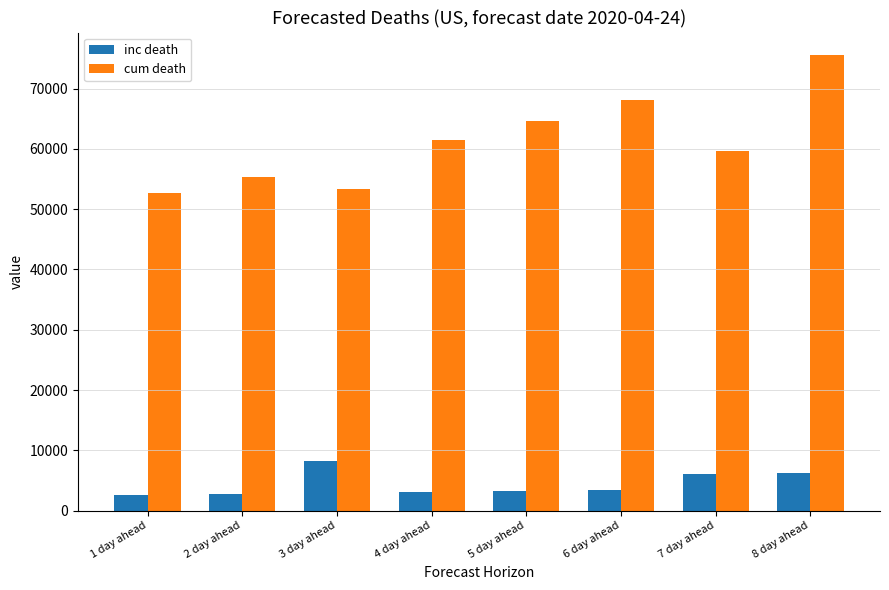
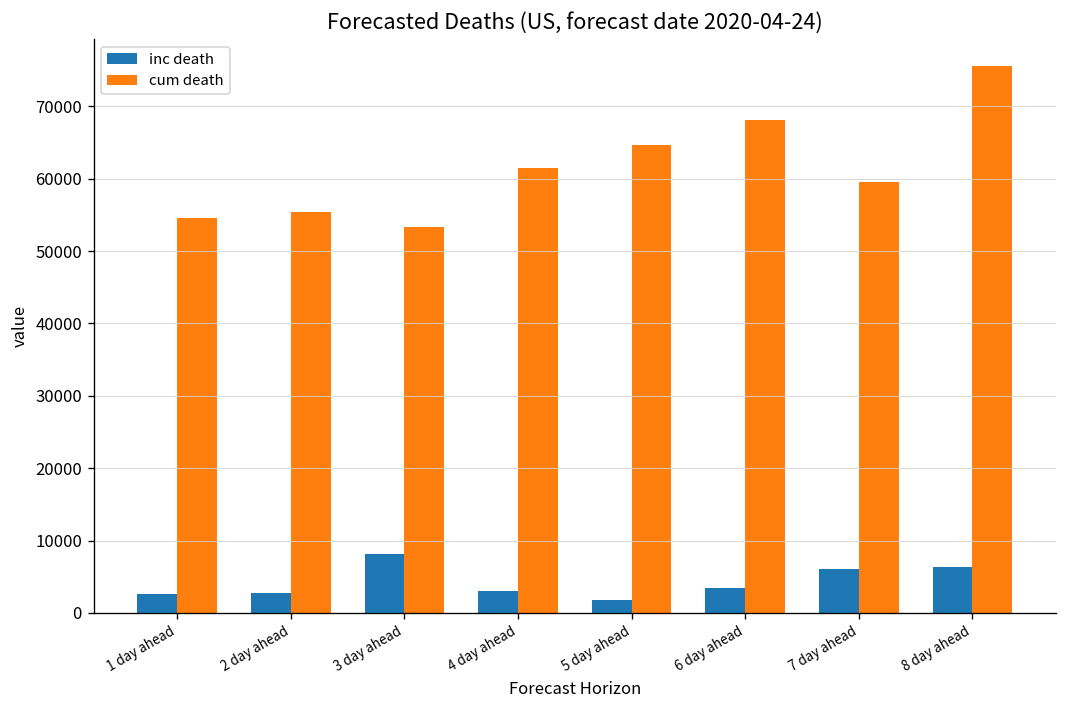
  {
    "inc death": {
      "1 day ahead": 3000,
      "2 day ahead": 3000,
      "3 day ahead": 8000,
      "4 day ahead": 3000,
-     "5 day ahead": 3000,
+     "5 day ahead": 2000,
      "6 day ahead": 3000,
      "7 day ahead": 6000,
      "8 day ahead": 6000
    },
    "cum death": {
-     "1 day ahead": 53000,
+     "1 day ahead": 55000,
      "2 day ahead": 55000,
      "3 day ahead": 53000,
      "4 day ahead": 61000,
      "5 day ahead": 65000,
      "6 day ahead": 68000,
      "7 day ahead": 60000,
      "8 day ahead": 76000
    }
  }
